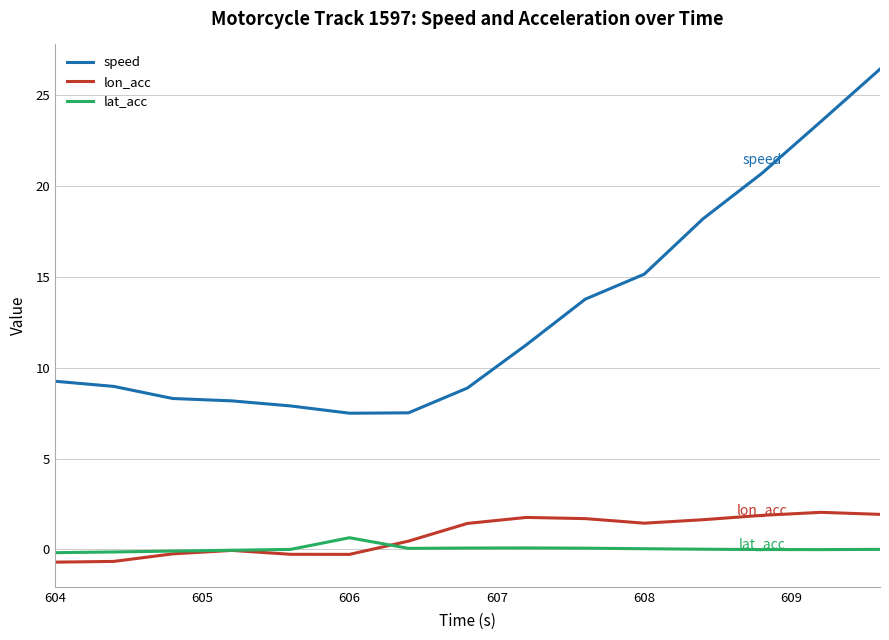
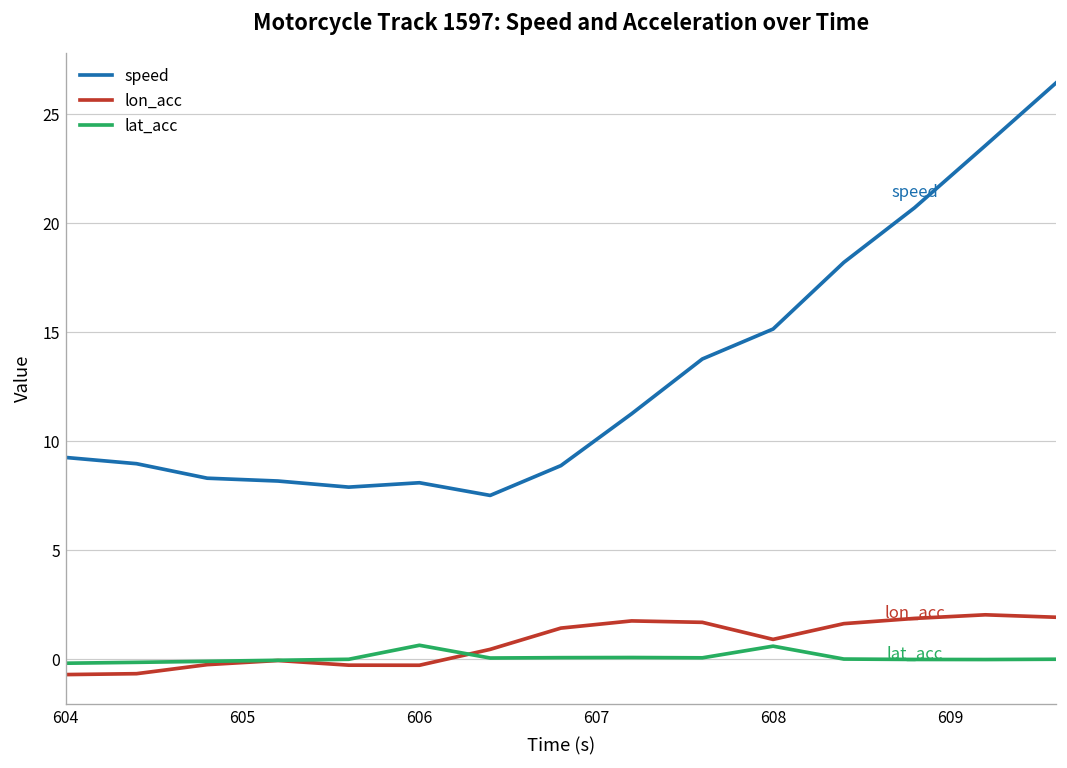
  {
    "speed": {
      "604": 9.3,
-     "606": 7.5,
+     "606": 8.1,
      "608": 15.1
    },
    "lon_acc": {
      "604": -0.7,
      "606": -0.3,
-     "608": 1.4
+     "608": 0.9
    },
    "lat_acc": {
      "604": -0.2,
      "606": 0.6,
-     "608": 0.0
+     "608": 0.6
    }
  }
